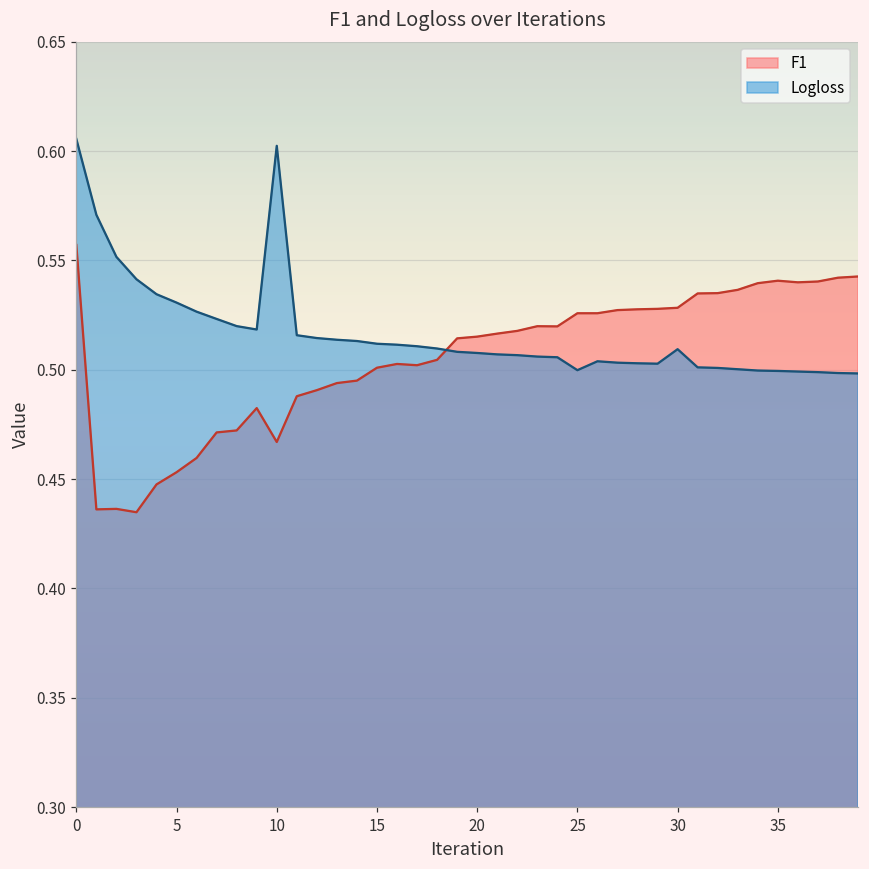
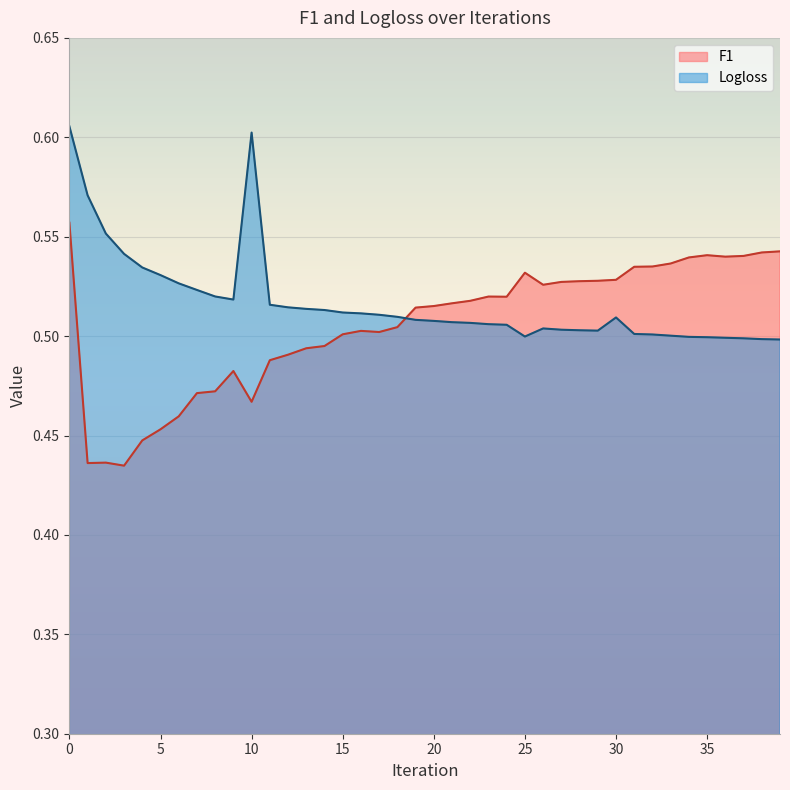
  {
    "F1": {
      "0": 0.557,
      "5": 0.453,
      "10": 0.467,
      "15": 0.501,
      "20": 0.515,
-     "25": 0.526,
+     "25": 0.532,
      "30": 0.528,
      "35": 0.541
    },
    "Logloss": {
      "0": 0.606,
      "5": 0.531,
      "10": 0.602,
      "15": 0.512,
      "20": 0.508,
      "25": 0.500,
      "30": 0.509,
      "35": 0.499
    }
  }
